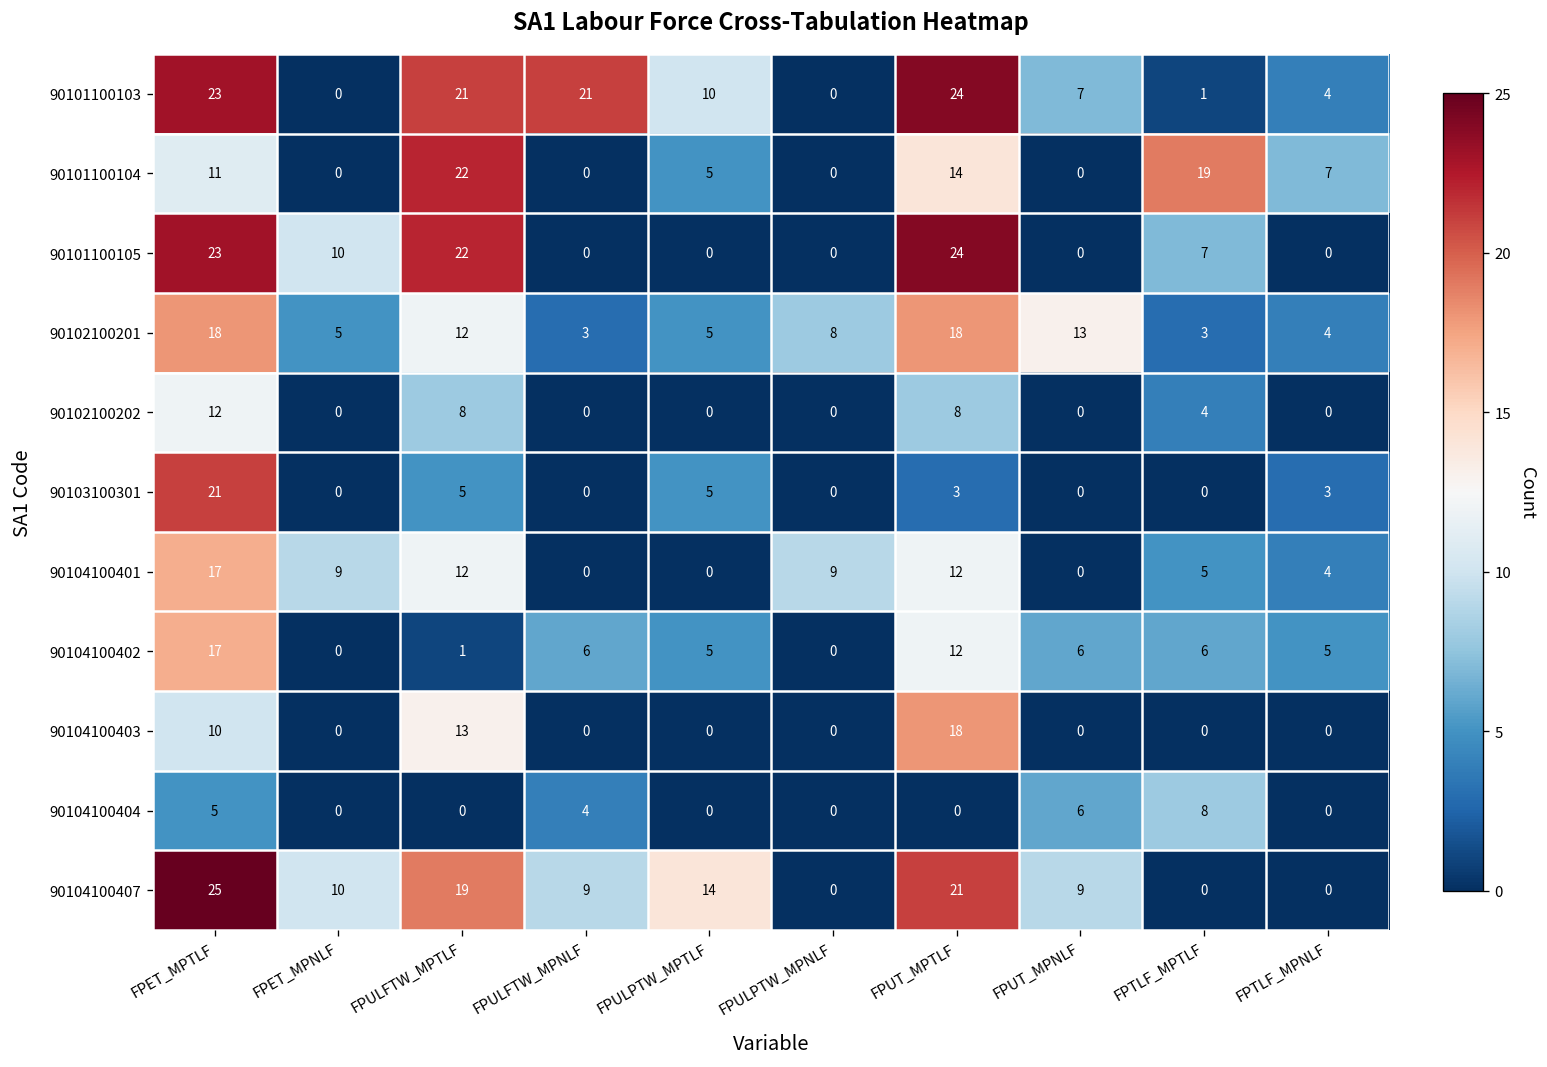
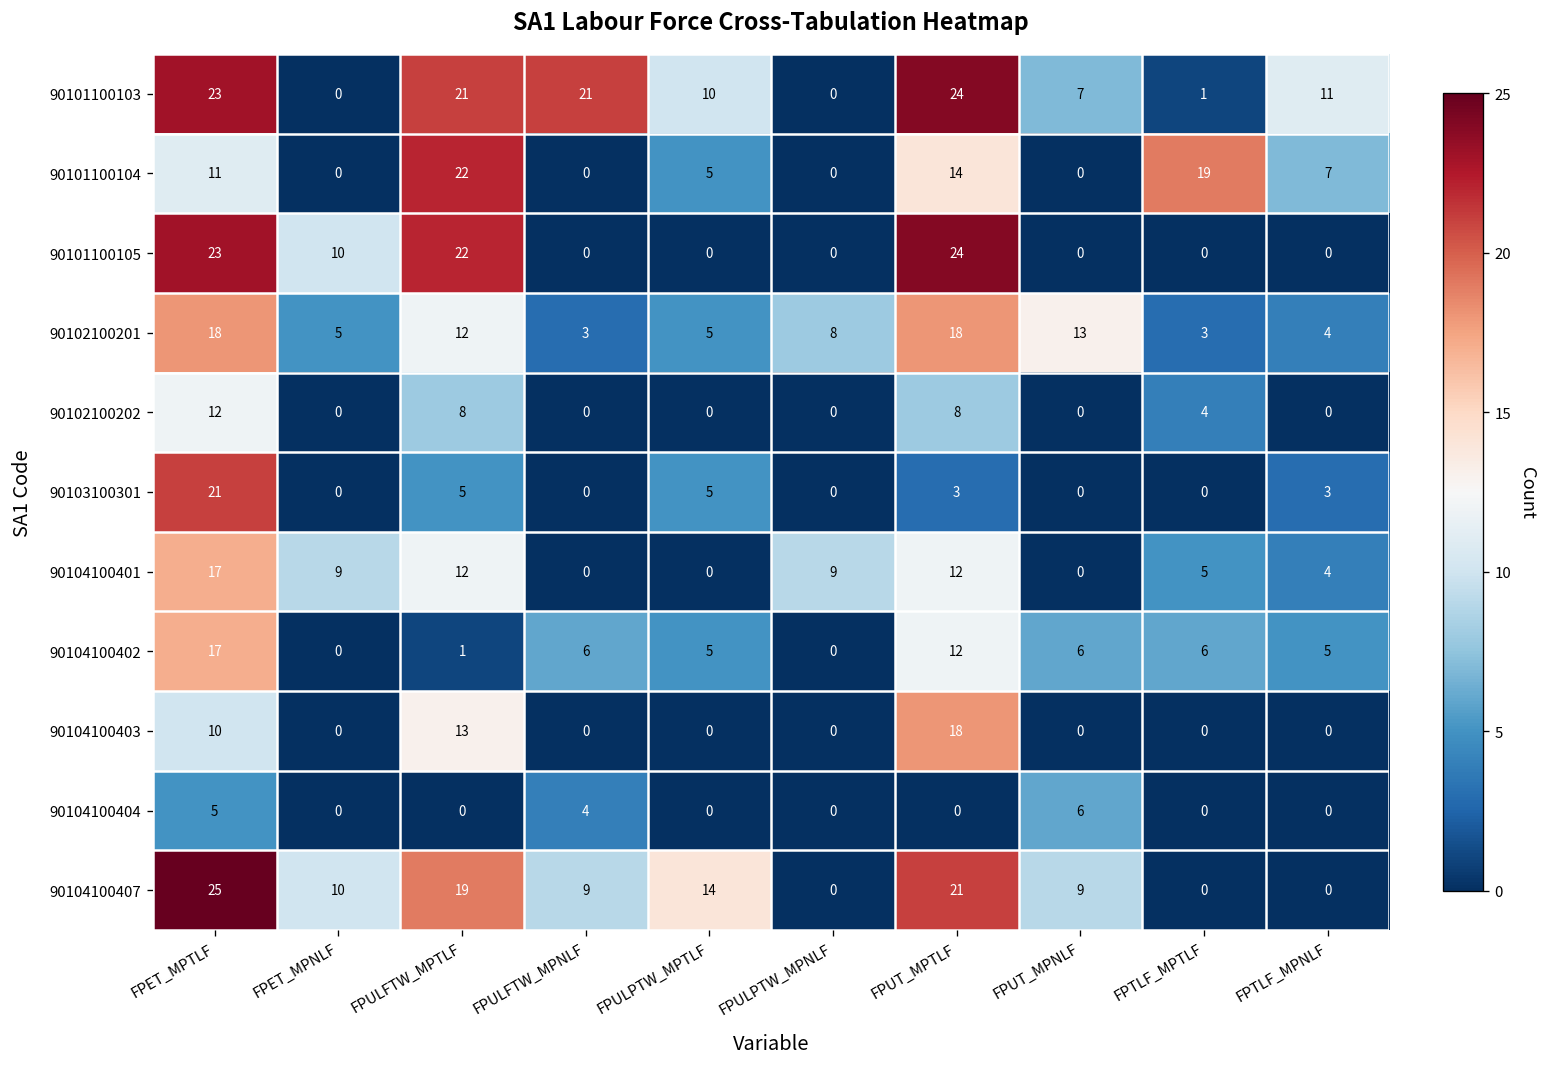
  {
    "90101100103": {
      "FPET_MPTLF": 23,
      "FPET_MPNLF": 0,
      "FPULFTW_MPTLF": 21,
      "FPULFTW_MPNLF": 21,
      "FPULPTW_MPTLF": 10,
      "FPULPTW_MPNLF": 0,
      "FPUT_MPTLF": 24,
      "FPUT_MPNLF": 7,
      "FPTLF_MPTLF": 1,
-     "FPTLF_MPNLF": 4
+     "FPTLF_MPNLF": 11
    },
    "90101100104": {
      "FPET_MPTLF": 11,
      "FPET_MPNLF": 0,
      "FPULFTW_MPTLF": 22,
      "FPULFTW_MPNLF": 0,
      "FPULPTW_MPTLF": 5,
      "FPULPTW_MPNLF": 0,
      "FPUT_MPTLF": 14,
      "FPUT_MPNLF": 0,
      "FPTLF_MPTLF": 19,
      "FPTLF_MPNLF": 7
    },
    "90101100105": {
      "FPET_MPTLF": 23,
      "FPET_MPNLF": 10,
      "FPULFTW_MPTLF": 22,
      "FPULFTW_MPNLF": 0,
      "FPULPTW_MPTLF": 0,
      "FPULPTW_MPNLF": 0,
      "FPUT_MPTLF": 24,
      "FPUT_MPNLF": 0,
-     "FPTLF_MPTLF": 7,
+     "FPTLF_MPTLF": 0,
      "FPTLF_MPNLF": 0
    },
    "90102100201": {
      "FPET_MPTLF": 18,
      "FPET_MPNLF": 5,
      "FPULFTW_MPTLF": 12,
      "FPULFTW_MPNLF": 3,
      "FPULPTW_MPTLF": 5,
      "FPULPTW_MPNLF": 8,
      "FPUT_MPTLF": 18,
      "FPUT_MPNLF": 13,
      "FPTLF_MPTLF": 3,
      "FPTLF_MPNLF": 4
    },
    "90102100202": {
      "FPET_MPTLF": 12,
      "FPET_MPNLF": 0,
      "FPULFTW_MPTLF": 8,
      "FPULFTW_MPNLF": 0,
      "FPULPTW_MPTLF": 0,
      "FPULPTW_MPNLF": 0,
      "FPUT_MPTLF": 8,
      "FPUT_MPNLF": 0,
      "FPTLF_MPTLF": 4,
      "FPTLF_MPNLF": 0
    },
    "90103100301": {
      "FPET_MPTLF": 21,
      "FPET_MPNLF": 0,
      "FPULFTW_MPTLF": 5,
      "FPULFTW_MPNLF": 0,
      "FPULPTW_MPTLF": 5,
      "FPULPTW_MPNLF": 0,
      "FPUT_MPTLF": 3,
      "FPUT_MPNLF": 0,
      "FPTLF_MPTLF": 0,
      "FPTLF_MPNLF": 3
    },
    "90104100401": {
      "FPET_MPTLF": 17,
      "FPET_MPNLF": 9,
      "FPULFTW_MPTLF": 12,
      "FPULFTW_MPNLF": 0,
      "FPULPTW_MPTLF": 0,
      "FPULPTW_MPNLF": 9,
      "FPUT_MPTLF": 12,
      "FPUT_MPNLF": 0,
      "FPTLF_MPTLF": 5,
      "FPTLF_MPNLF": 4
    },
    "90104100402": {
      "FPET_MPTLF": 17,
      "FPET_MPNLF": 0,
      "FPULFTW_MPTLF": 1,
      "FPULFTW_MPNLF": 6,
      "FPULPTW_MPTLF": 5,
      "FPULPTW_MPNLF": 0,
      "FPUT_MPTLF": 12,
      "FPUT_MPNLF": 6,
      "FPTLF_MPTLF": 6,
      "FPTLF_MPNLF": 5
    },
    "90104100403": {
      "FPET_MPTLF": 10,
      "FPET_MPNLF": 0,
      "FPULFTW_MPTLF": 13,
      "FPULFTW_MPNLF": 0,
      "FPULPTW_MPTLF": 0,
      "FPULPTW_MPNLF": 0,
      "FPUT_MPTLF": 18,
      "FPUT_MPNLF": 0,
      "FPTLF_MPTLF": 0,
      "FPTLF_MPNLF": 0
    },
    "90104100404": {
      "FPET_MPTLF": 5,
      "FPET_MPNLF": 0,
      "FPULFTW_MPTLF": 0,
      "FPULFTW_MPNLF": 4,
      "FPULPTW_MPTLF": 0,
      "FPULPTW_MPNLF": 0,
      "FPUT_MPTLF": 0,
      "FPUT_MPNLF": 6,
-     "FPTLF_MPTLF": 8,
+     "FPTLF_MPTLF": 0,
      "FPTLF_MPNLF": 0
    },
    "90104100407": {
      "FPET_MPTLF": 25,
      "FPET_MPNLF": 10,
      "FPULFTW_MPTLF": 19,
      "FPULFTW_MPNLF": 9,
      "FPULPTW_MPTLF": 14,
      "FPULPTW_MPNLF": 0,
      "FPUT_MPTLF": 21,
      "FPUT_MPNLF": 9,
      "FPTLF_MPTLF": 0,
      "FPTLF_MPNLF": 0
    }
  }
